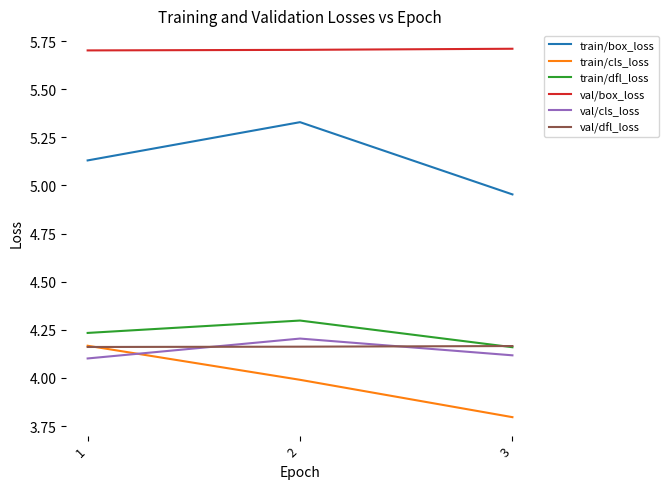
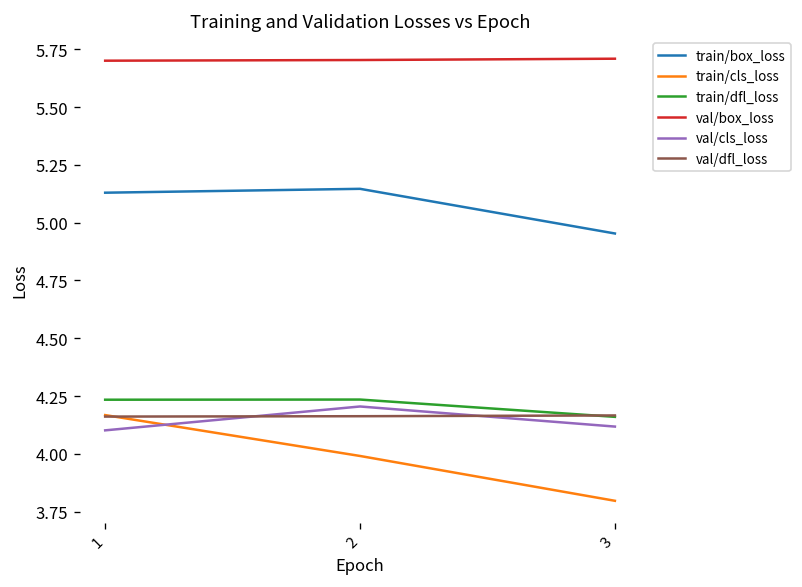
  {
    "train/box_loss": {
      "1": 5.13,
-     "2": 5.33,
+     "2": 5.15,
      "3": 4.95
    },
    "train/cls_loss": {
      "2": 3.99,
      "3": 3.80
    },
    "train/dfl_loss": {
      "1": 4.23,
-     "2": 4.30
+     "2": 4.23
    },
    "val/box_loss": {
      "1": 5.70,
      "2": 5.70,
      "3": 5.71
    },
    "val/cls_loss": {
      "1": 4.10,
      "2": 4.20,
      "3": 4.12
    },
    "val/dfl_loss": {
      "2": 4.16
    }
  }
